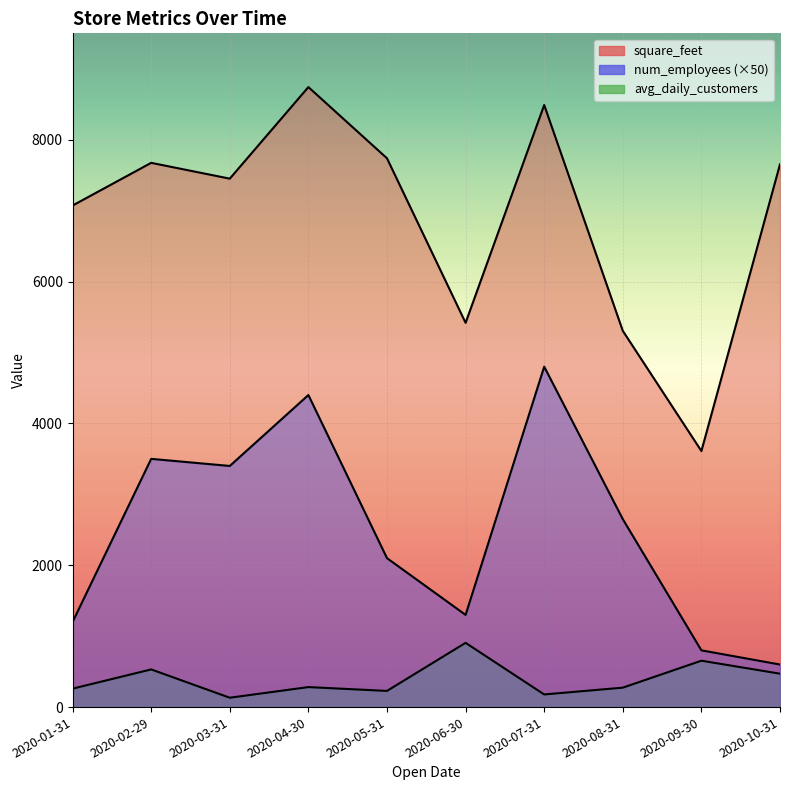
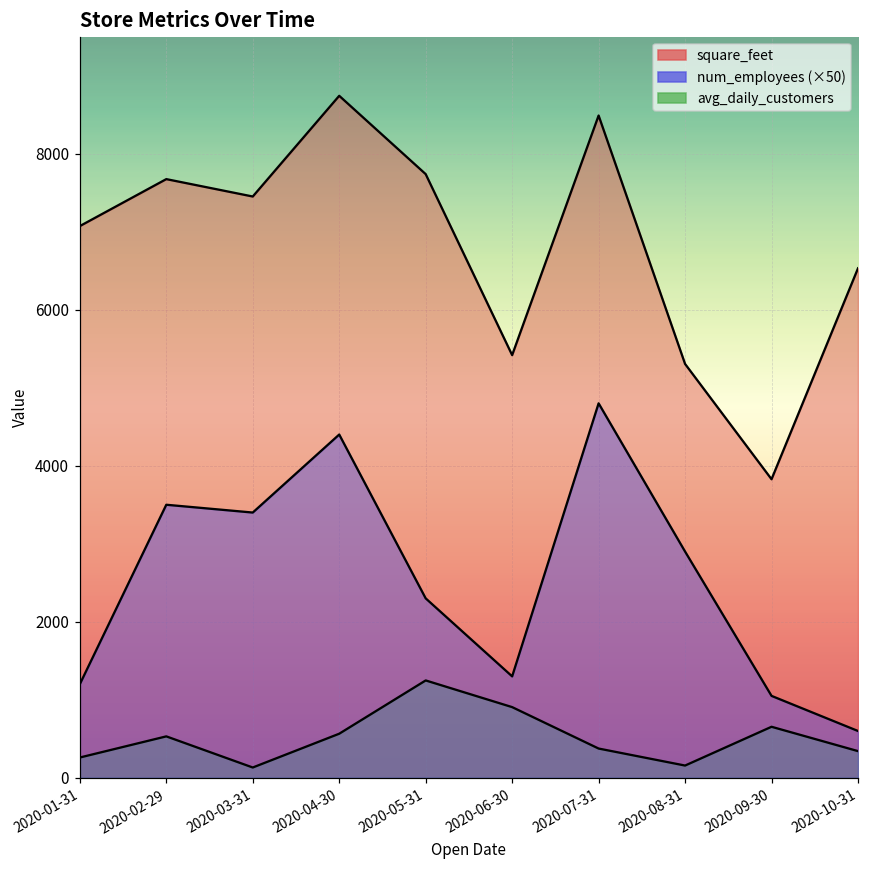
  {
    "square_feet": {
      "2020-01-31": 7100,
      "2020-02-29": 7700,
      "2020-03-31": 7500,
      "2020-04-30": 8700,
      "2020-05-31": 7700,
      "2020-06-30": 5400,
      "2020-07-31": 8500,
      "2020-08-31": 5300,
-     "2020-09-30": 3600,
-     "2020-10-31": 7700
+     "2020-09-30": 3800,
+     "2020-10-31": 6500
    },
    "avg_daily_customers": {
      "2020-01-31": 300,
      "2020-02-29": 500,
      "2020-03-31": 100,
-     "2020-04-30": 300,
-     "2020-05-31": 200,
+     "2020-04-30": 600,
+     "2020-05-31": 1200,
      "2020-06-30": 900,
-     "2020-07-31": 200,
-     "2020-08-31": 300,
+     "2020-07-31": 400,
+     "2020-08-31": 200,
      "2020-09-30": 700,
-     "2020-10-31": 500
+     "2020-10-31": 300
    },
    "num_employees (×50)": {
      "2020-01-31": 1200,
      "2020-02-29": 3500,
      "2020-03-31": 3400,
      "2020-04-30": 4400,
-     "2020-05-31": 2100,
+     "2020-05-31": 2300,
      "2020-06-30": 1300,
      "2020-07-31": 4800,
-     "2020-08-31": 2700,
-     "2020-09-30": 800,
+     "2020-08-31": 2900,
+     "2020-09-30": 1100,
      "2020-10-31": 600
    }
  }
